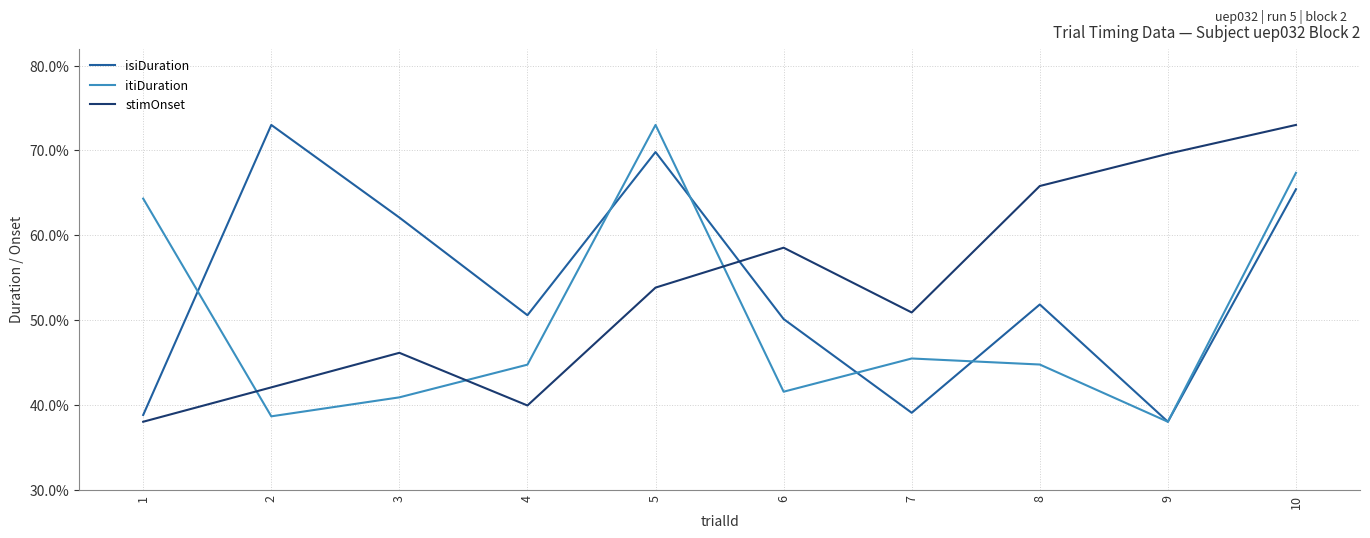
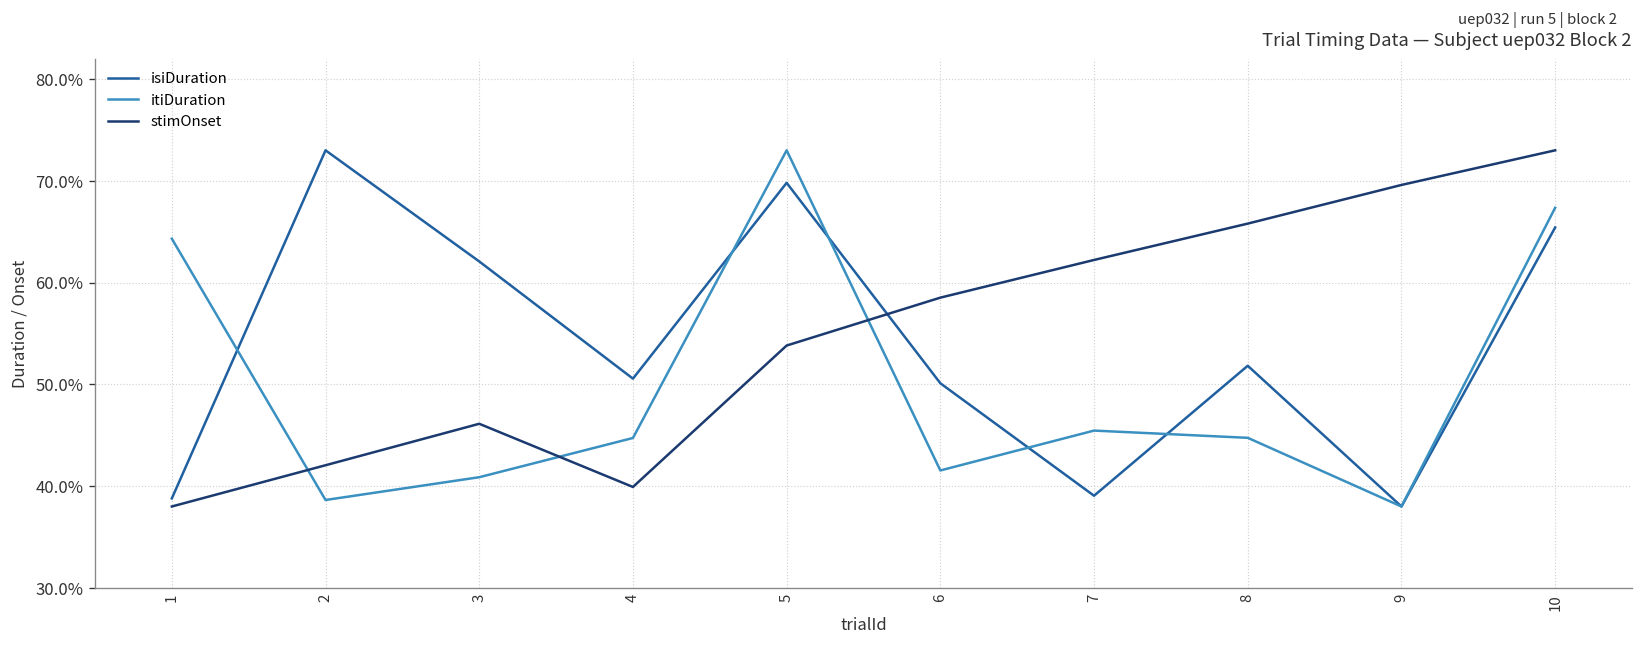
  {
    "isiDuration": {
      "1": "39%",
      "2": "73%",
      "3": "62%",
      "4": "51%",
      "5": "70%",
      "6": "50%",
      "7": "39%",
      "8": "52%",
      "10": "65%"
    },
    "itiDuration": {
      "1": "64%",
      "2": "39%",
      "3": "41%",
      "4": "45%",
      "5": "73%",
      "6": "42%",
      "7": "45%",
      "8": "45%",
      "10": "67%"
    },
    "stimOnset": {
      "1": "38%",
      "2": "42%",
      "3": "46%",
      "4": "40%",
      "5": "54%",
      "6": "59%",
-     "7": "51%",
+     "7": "62%",
      "8": "66%",
      "9": "70%",
      "10": "73%"
    }
  }
